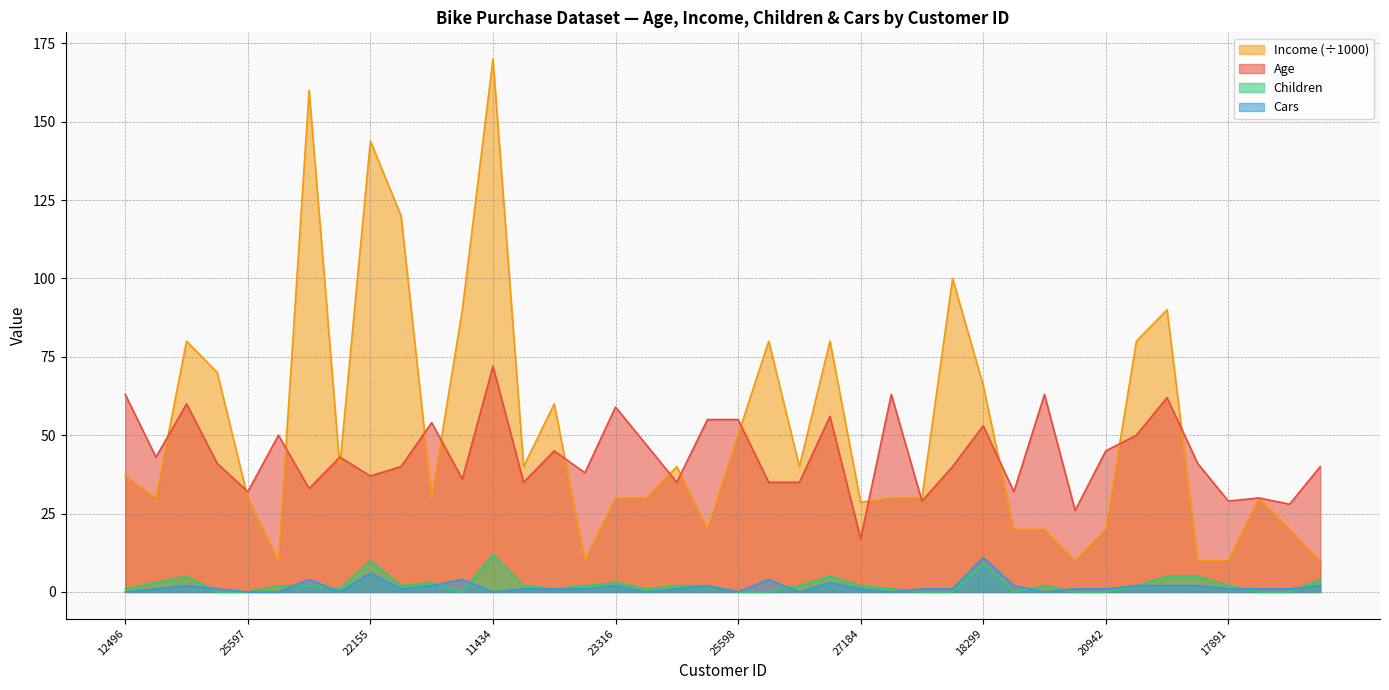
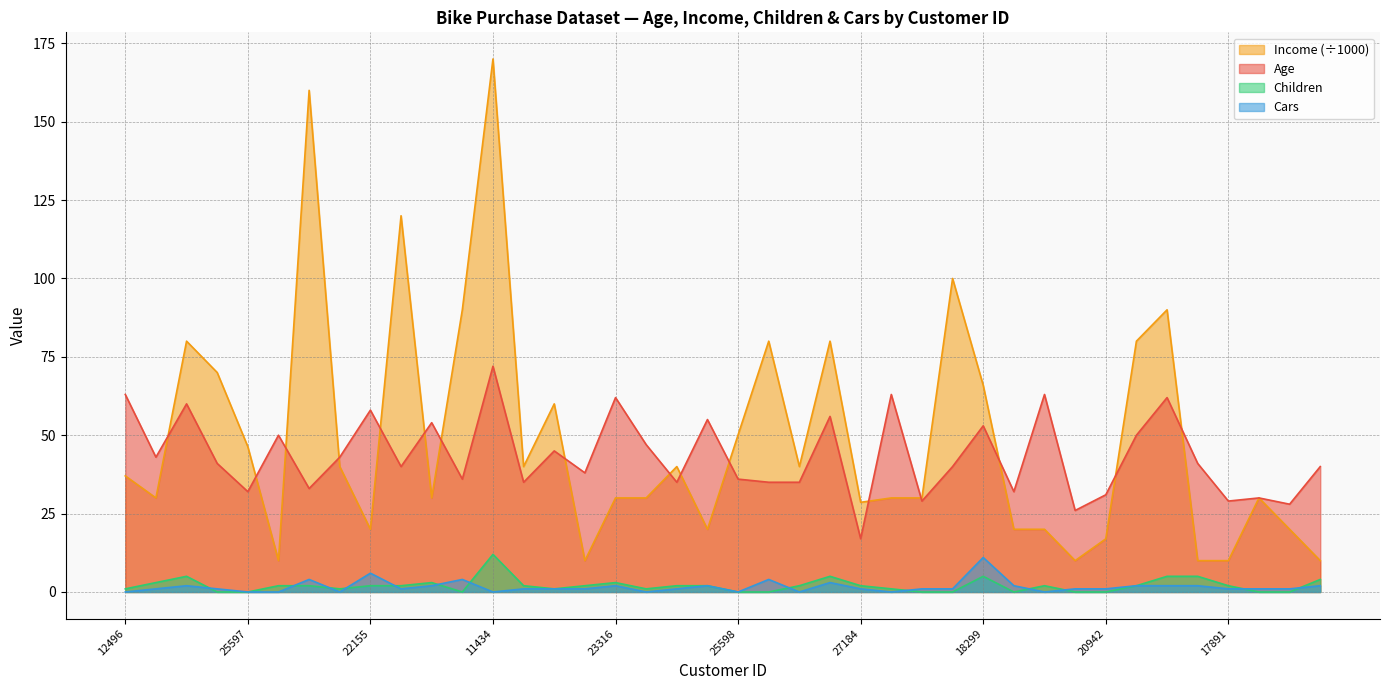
  {
    "Income (÷1000)": {
      "12496": 37,
-     "25597": 30,
-     "22155": 144,
+     "25597": 46,
+     "22155": 20,
      "11434": 170,
      "23316": 30,
      "25598": 50,
      "27184": 29,
      "18299": 66,
-     "20942": 20,
+     "20942": 17,
      "17891": 10
    },
    "Age": {
      "12496": 63,
      "25597": 32,
-     "22155": 37,
+     "22155": 58,
      "11434": 72,
-     "23316": 59,
-     "25598": 55,
+     "23316": 62,
+     "25598": 36,
      "27184": 17,
      "18299": 53,
-     "20942": 45,
+     "20942": 31,
      "17891": 29
    },
    "Children": {
      "12496": 1,
-     "22155": 10,
+     "22155": 2,
      "11434": 12,
      "23316": 3,
      "27184": 2,
-     "18299": 9,
+     "18299": 5,
      "20942": 0,
      "17891": 2
    },
    "Cars": {
      "12496": 0,
      "22155": 6,
      "11434": 0,
      "23316": 2,
      "27184": 1,
      "18299": 11,
      "20942": 1,
      "17891": 1
    }
  }
